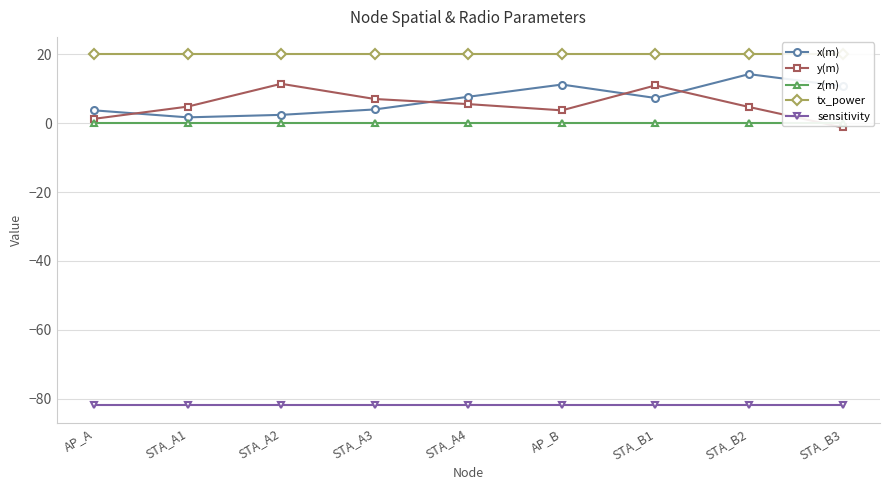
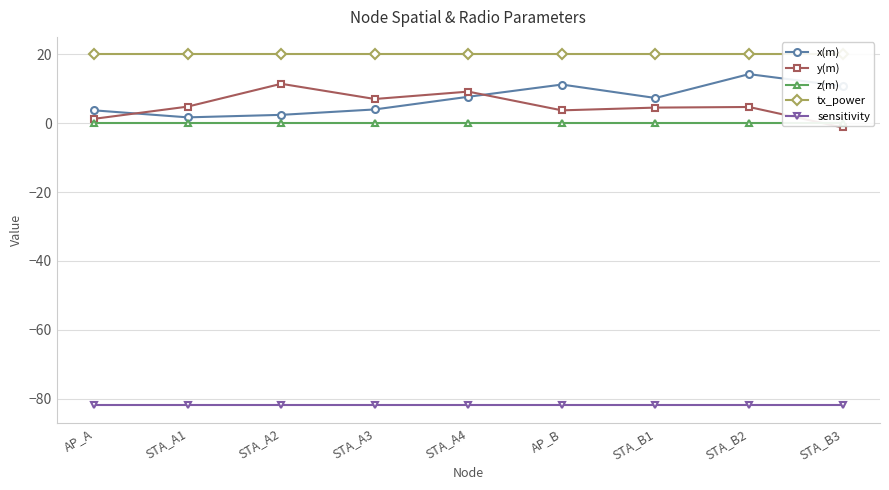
  {
    "y(m)": {
      "AP_A": 1,
      "STA_A1": 5,
      "STA_A2": 11,
      "STA_A3": 7,
-     "STA_A4": 6,
+     "STA_A4": 9,
      "AP_B": 4,
-     "STA_B1": 11,
+     "STA_B1": 5,
      "STA_B2": 5,
      "STA_B3": -1
    },
    "z(m)": {
      "AP_A": 0,
      "STA_A1": 0,
      "STA_A2": 0,
      "STA_A3": 0,
      "STA_A4": 0,
      "AP_B": 0,
      "STA_B1": 0,
      "STA_B2": 0
    },
    "tx_power": {
      "AP_A": 20,
      "STA_A1": 20,
      "STA_A2": 20,
      "STA_A3": 20,
      "STA_A4": 20,
      "AP_B": 20,
      "STA_B1": 20,
      "STA_B2": 20
    }
  }
